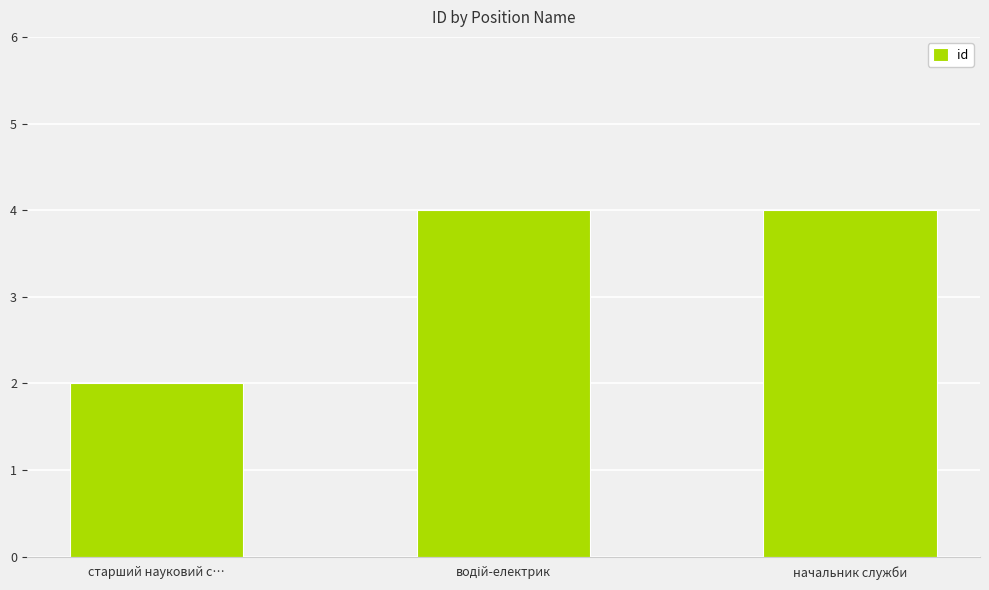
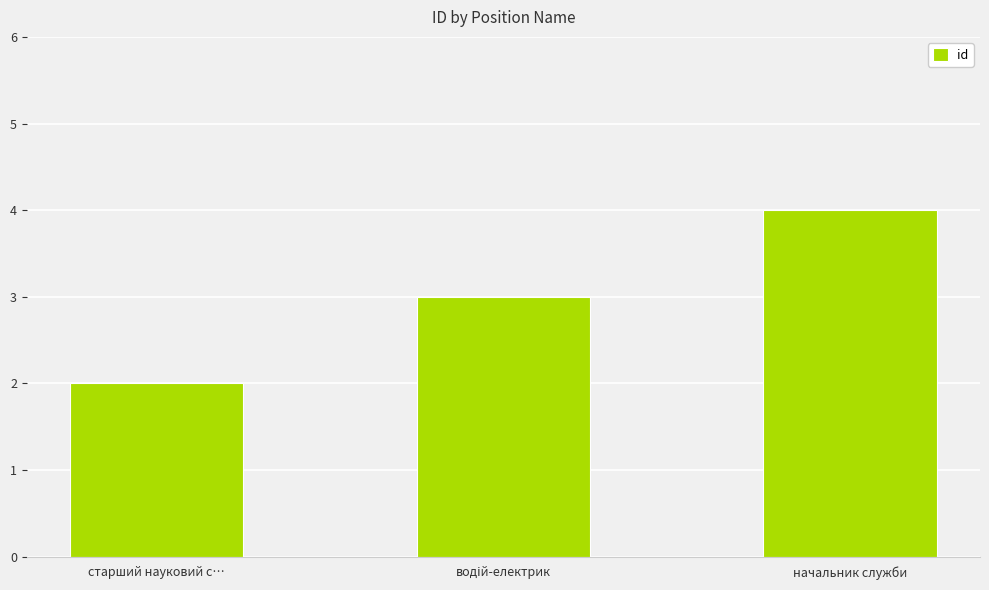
  {
    "старший науковий с…": 2,
-   "водій-електрик": 4,
+   "водій-електрик": 3,
    "начальник служби": 4
  }
